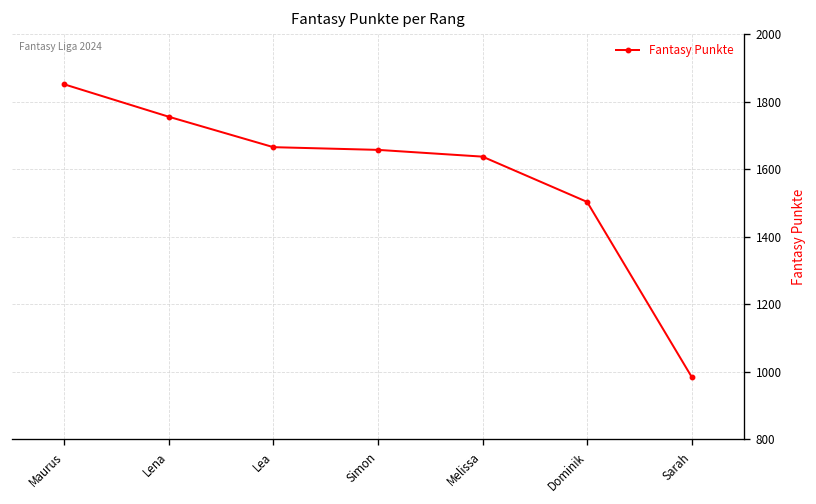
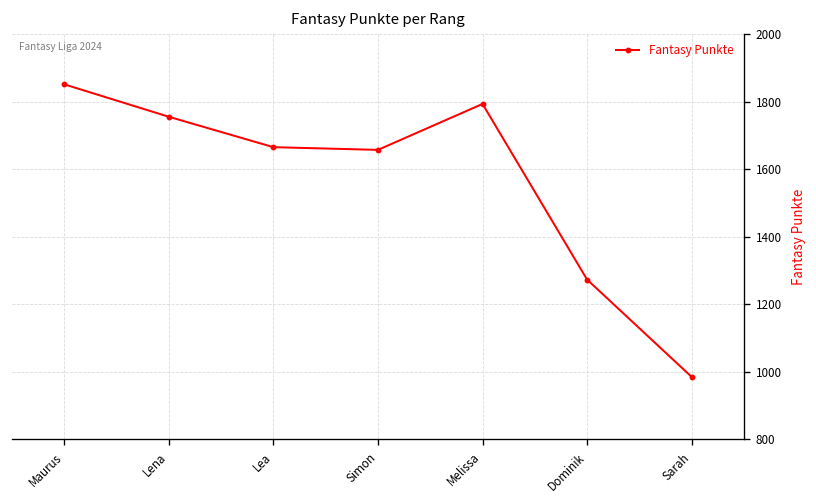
  {
    "Maurus": 1850,
    "Lena": 1760,
    "Lea": 1670,
    "Simon": 1660,
-   "Melissa": 1640,
-   "Dominik": 1500,
+   "Melissa": 1790,
+   "Dominik": 1270,
    "Sarah": 990
  }
